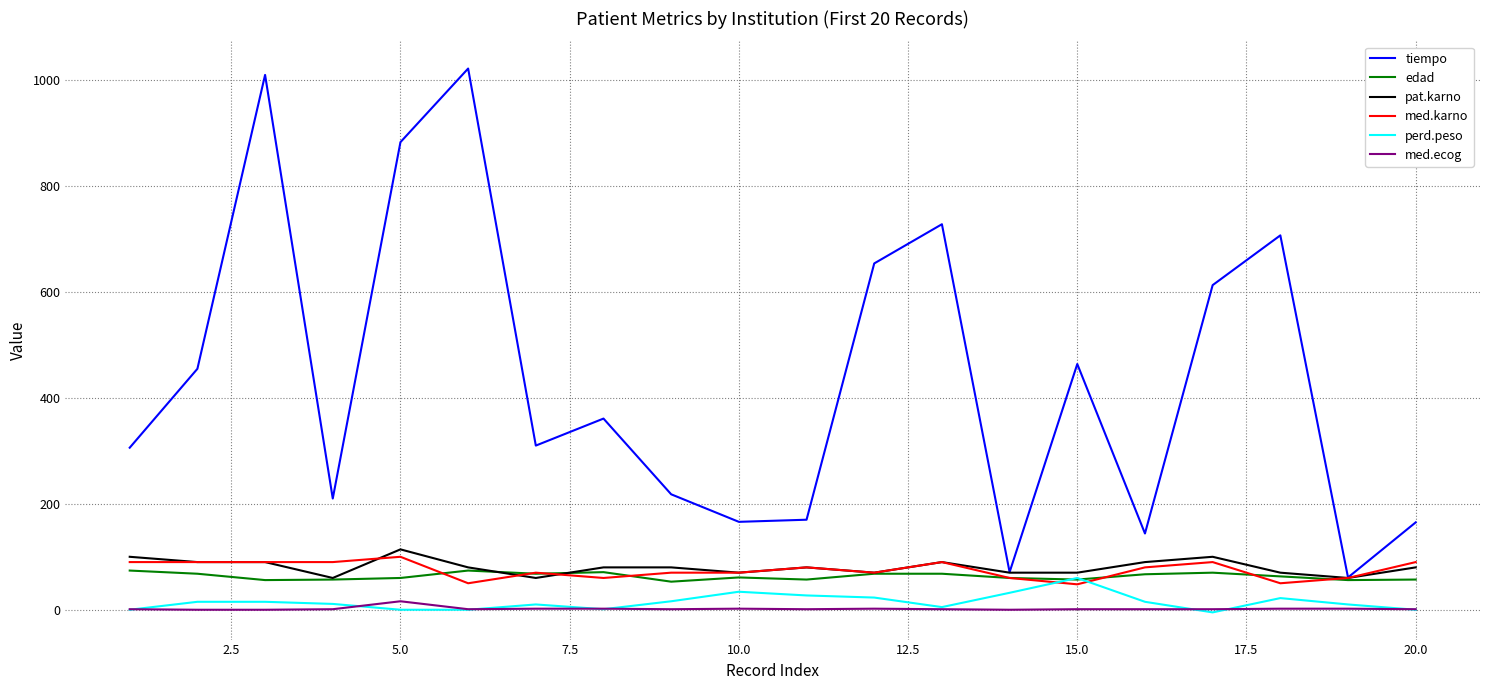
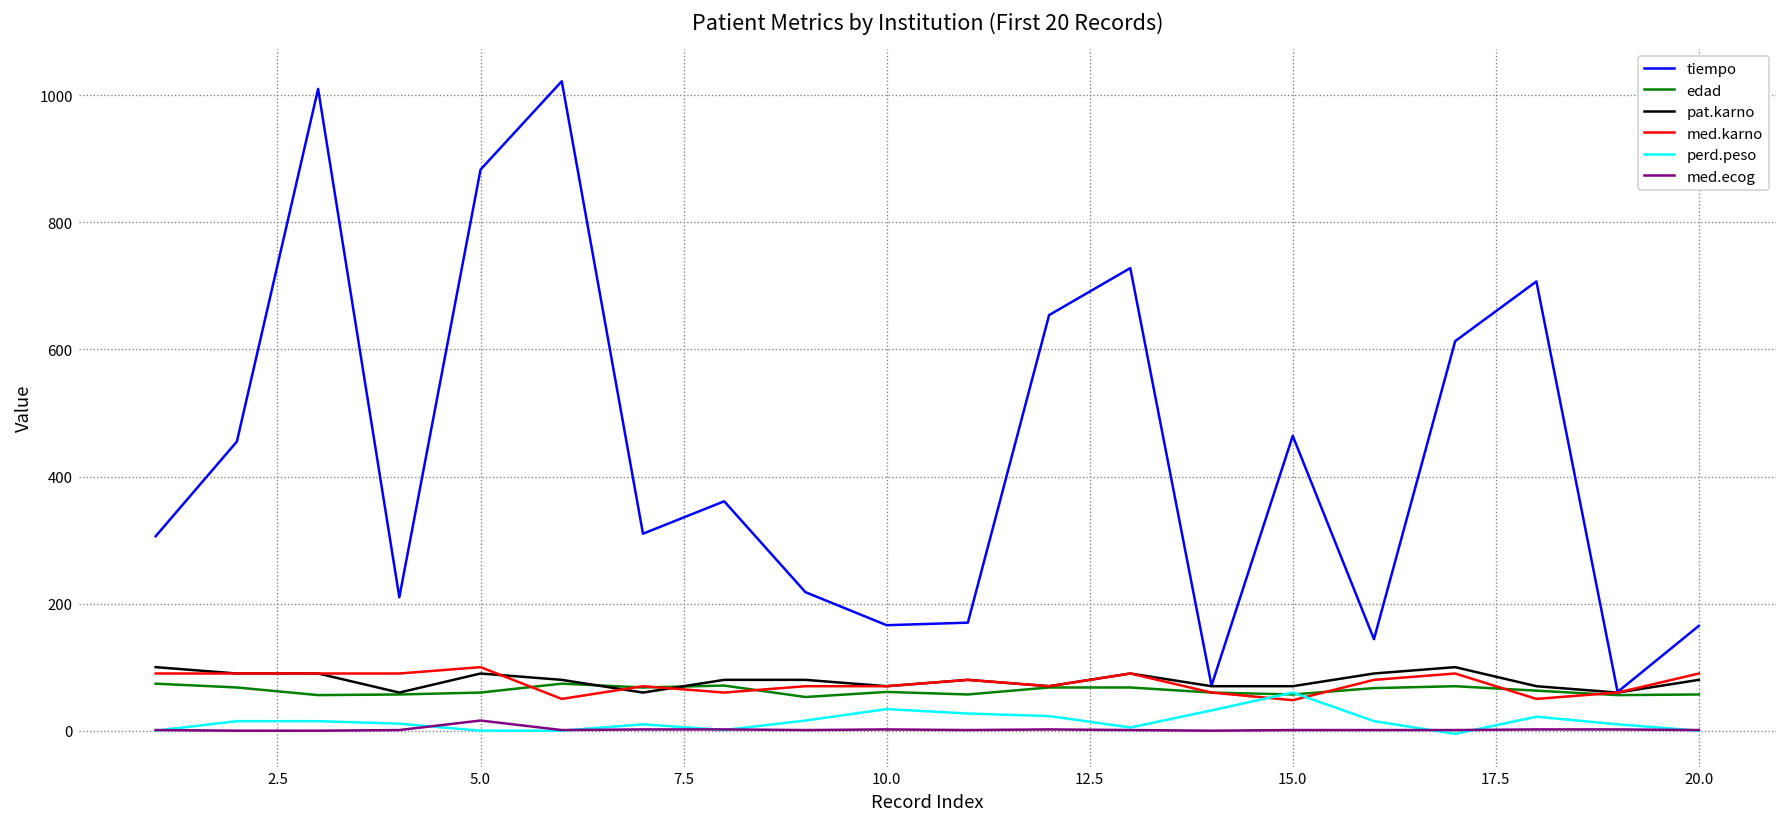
  {
    "tiempo": {
      "5.0": 880,
      "10.0": 170,
      "15.0": 460,
      "20.0": 170
    },
    "edad": {
      "5.0": 60,
      "10.0": 60,
      "20.0": 60
    },
    "pat.karno": {
-     "5.0": 110,
+     "5.0": 90,
      "15.0": 70,
      "20.0": 80
    },
    "med.karno": {
      "5.0": 100,
      "15.0": 50,
      "20.0": 90
    },
    "perd.peso": {
      "5.0": 0,
      "10.0": 30
    },
    "med.ecog": {
      "5.0": 20,
      "10.0": 0,
      "15.0": 0
    }
  }
